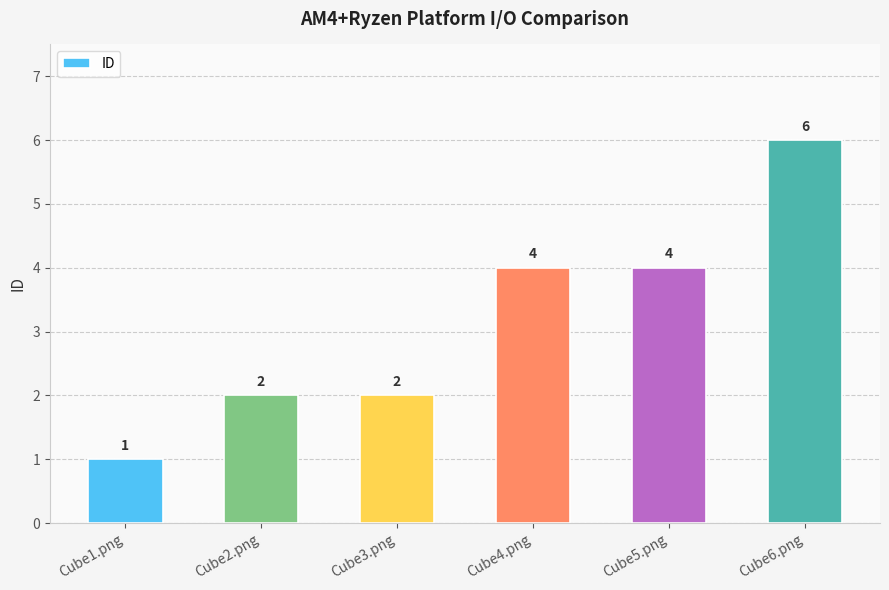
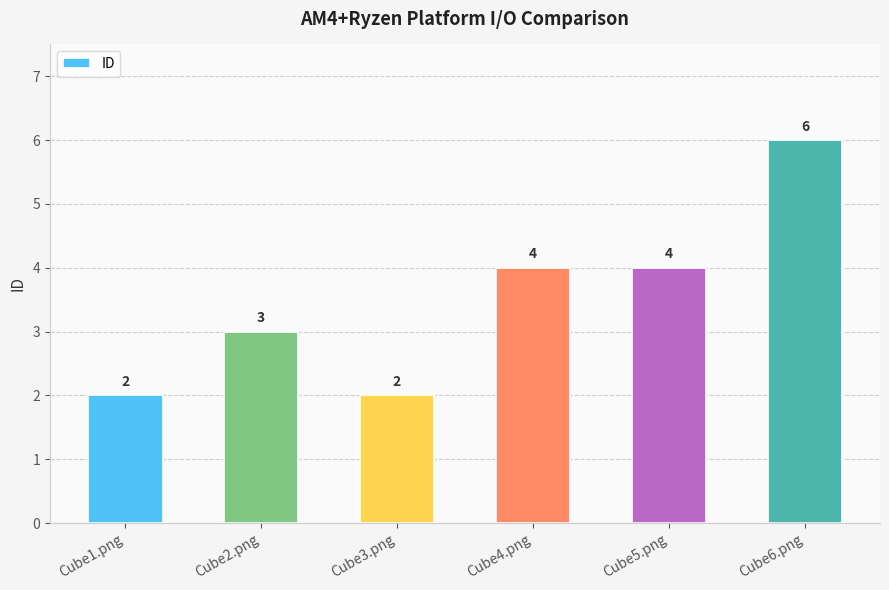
  {
-   "Cube1.png": 1,
-   "Cube2.png": 2,
+   "Cube1.png": 2,
+   "Cube2.png": 3,
    "Cube3.png": 2,
    "Cube4.png": 4,
    "Cube5.png": 4,
    "Cube6.png": 6
  }
